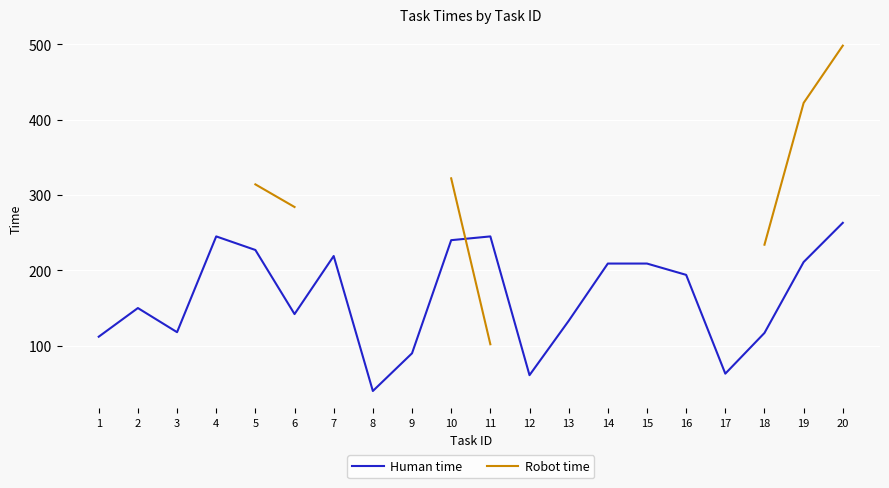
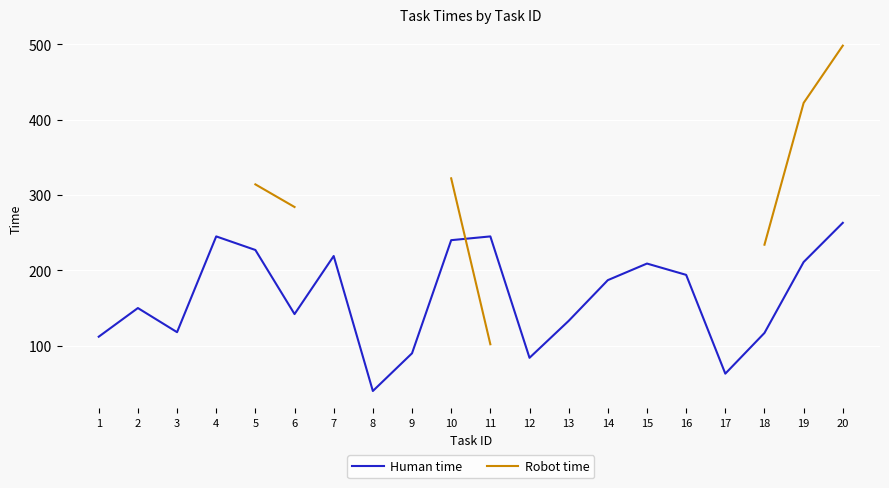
  {
    "Human time": {
      "1": 110,
      "2": 150,
      "3": 120,
      "4": 250,
      "5": 230,
      "6": 140,
      "7": 220,
      "8": 40,
      "9": 90,
      "10": 240,
      "11": 250,
-     "12": 60,
+     "12": 80,
      "13": 130,
-     "14": 210,
+     "14": 190,
      "15": 210,
      "16": 190,
      "17": 60,
      "18": 120,
      "19": 210,
      "20": 260
    },
    "Robot time": {
      "1": 220,
      "5": 310,
      "6": 280,
      "10": 320,
      "11": 100,
      "18": 230,
      "19": 420,
      "20": 500
    }
  }
